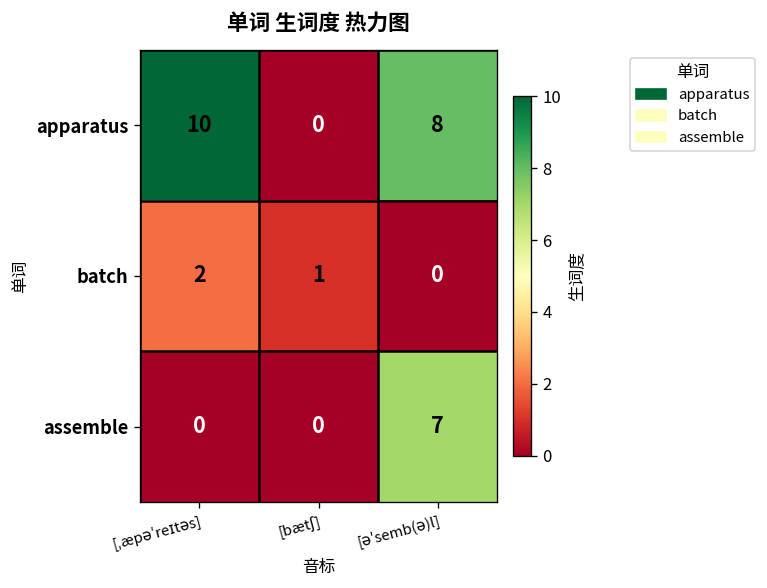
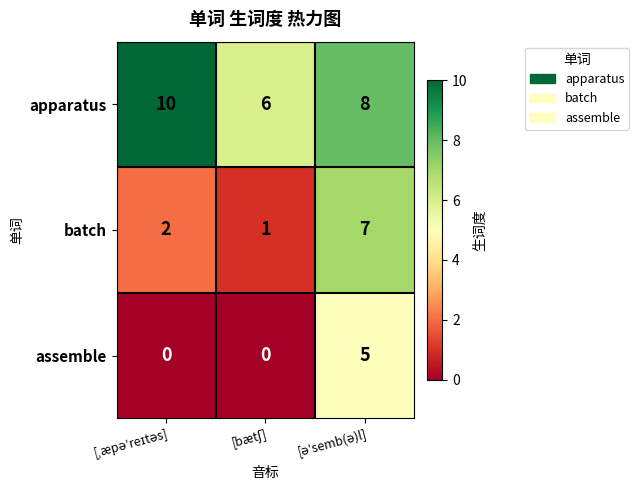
  {
    "apparatus": {
      "[ˌæpəˈreɪtəs]": 10,
-     "[bætʃ]": 0,
+     "[bætʃ]": 6,
      "[əˈsemb(ə)l]": 8
    },
    "batch": {
      "[ˌæpəˈreɪtəs]": 2,
      "[bætʃ]": 1,
-     "[əˈsemb(ə)l]": 0
+     "[əˈsemb(ə)l]": 7
    },
    "assemble": {
      "[ˌæpəˈreɪtəs]": 0,
      "[bætʃ]": 0,
-     "[əˈsemb(ə)l]": 7
+     "[əˈsemb(ə)l]": 5
    }
  }
